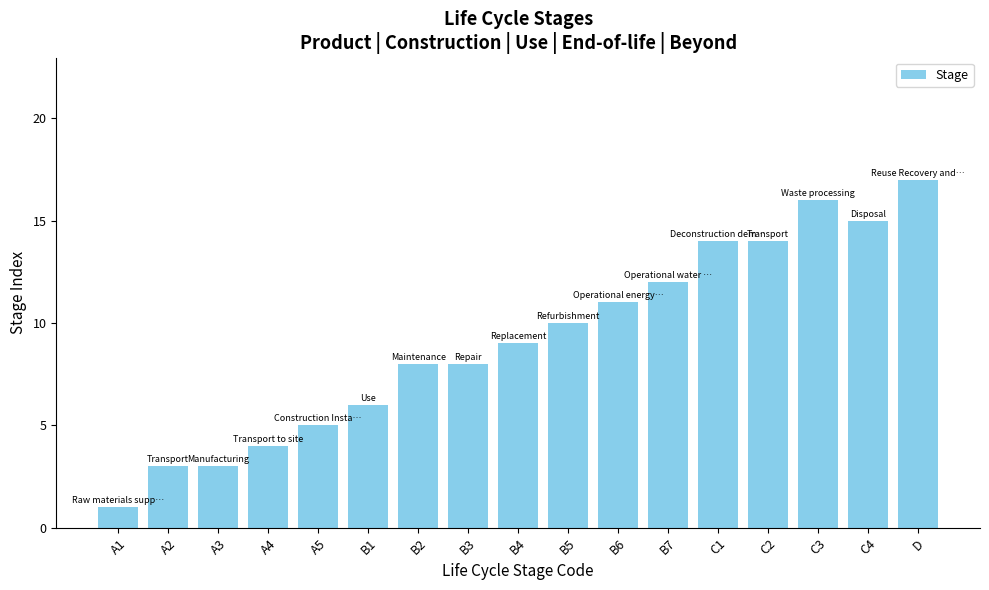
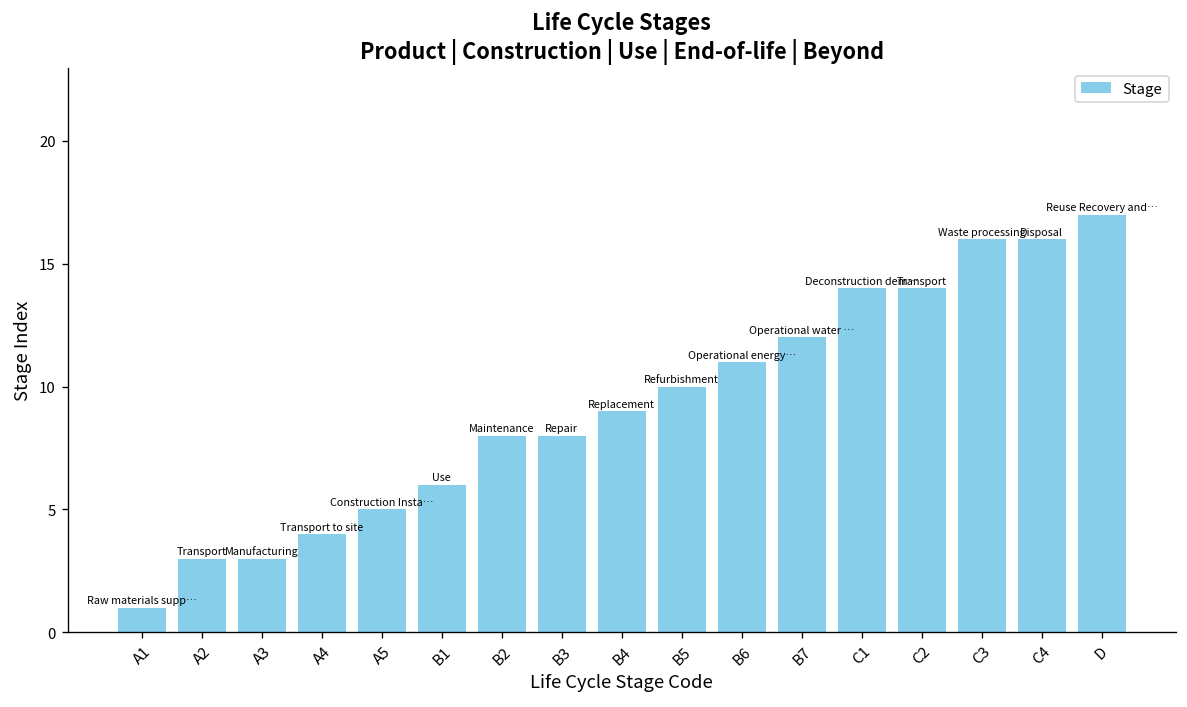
  {
    "A1": 1,
    "A2": 3,
    "A3": 3,
    "A4": 4,
    "A5": 5,
    "B1": 6,
    "B2": 8,
    "B3": 8,
    "B4": 9,
    "B5": 10,
    "B6": 11,
    "B7": 12,
    "C1": 14,
    "C2": 14,
    "C3": 16,
-   "C4": 15,
+   "C4": 16,
    "D": 17
  }
